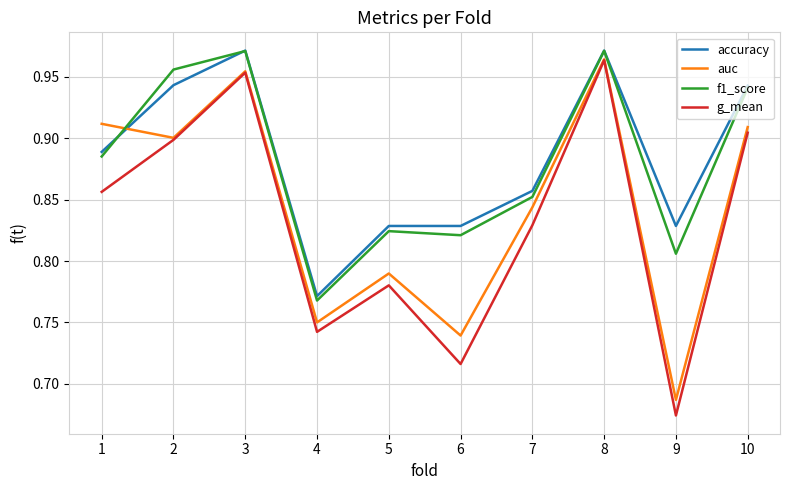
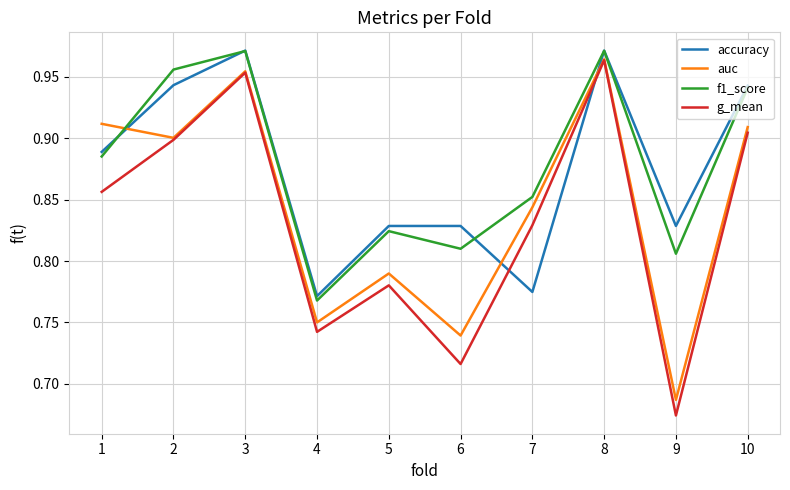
  {
    "accuracy": {
      "1": 0.889,
      "2": 0.943,
      "4": 0.771,
      "5": 0.829,
      "6": 0.829,
-     "7": 0.857,
+     "7": 0.775,
      "9": 0.829
    },
    "auc": {
      "1": 0.912,
      "4": 0.750,
      "5": 0.790,
      "6": 0.739,
      "7": 0.844,
      "9": 0.687,
      "10": 0.909
    },
    "f1_score": {
      "1": 0.885,
      "2": 0.956,
      "4": 0.768,
      "5": 0.824,
-     "6": 0.821,
+     "6": 0.810,
      "7": 0.852,
      "9": 0.806
    },
    "g_mean": {
      "1": 0.856,
      "4": 0.742,
      "5": 0.780,
      "6": 0.716,
      "7": 0.829,
      "9": 0.674,
      "10": 0.905
    }
  }
